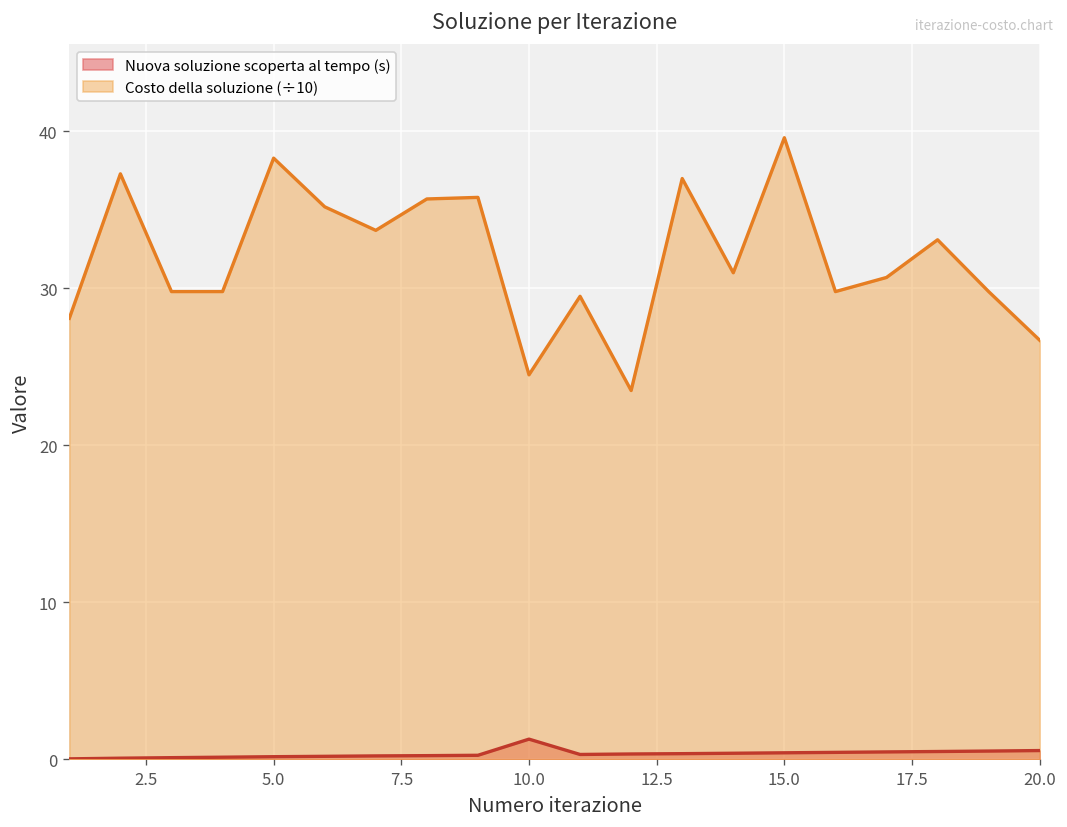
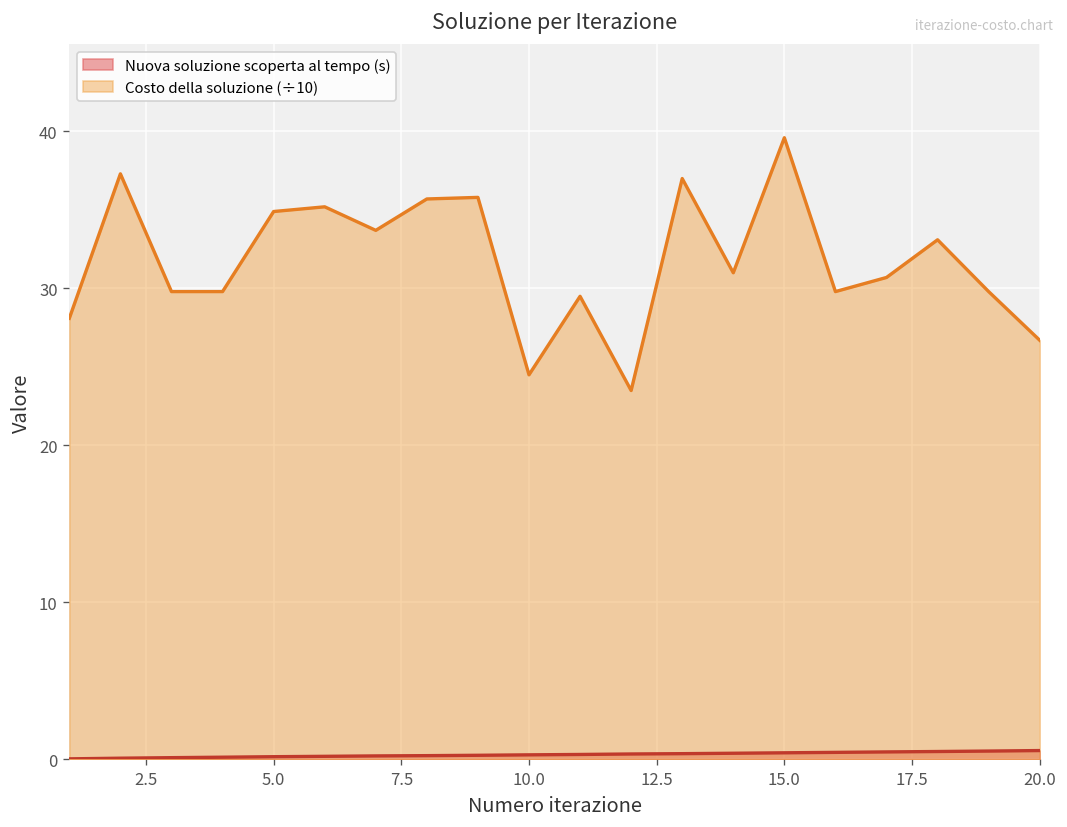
  {
    "Nuova soluzione scoperta al tempo (s)": {
      "5.0": 0.2,
-     "10.0": 1.3,
+     "10.0": 0.3,
      "15.0": 0.4,
      "20.0": 0.6
    },
    "Costo della soluzione (÷10)": {
-     "5.0": 38.3,
+     "5.0": 34.9,
      "10.0": 24.5,
      "15.0": 39.6,
      "20.0": 26.7
    }
  }
